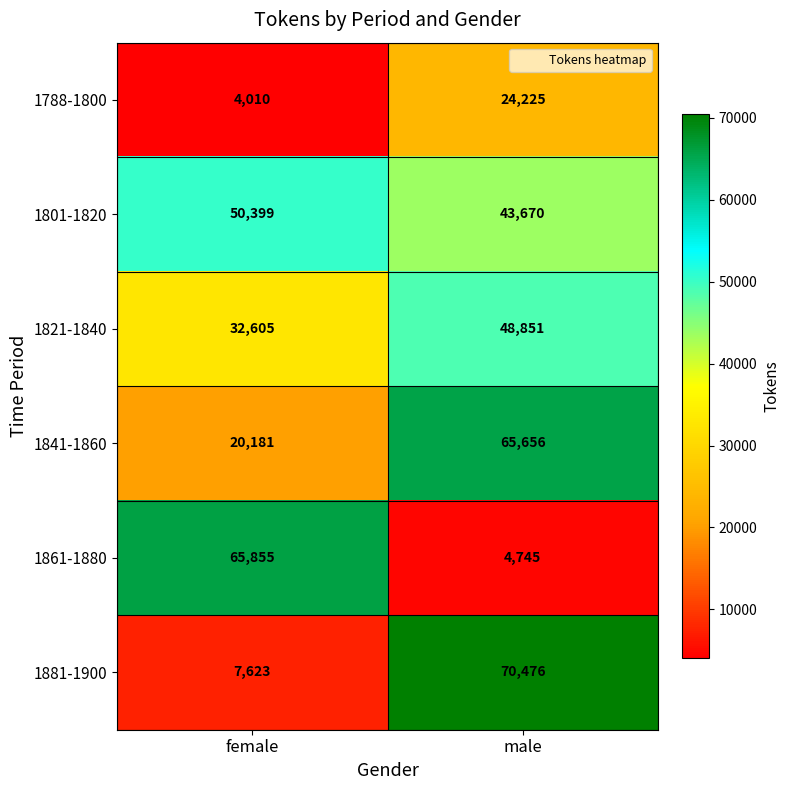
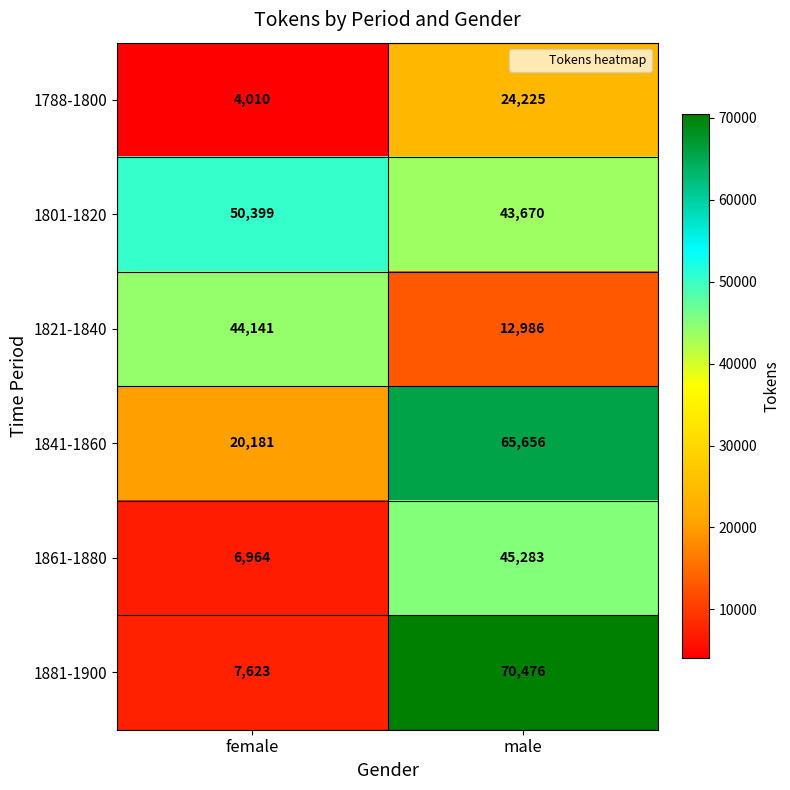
  {
    "1788-1800": {
      "female": "4,010",
      "male": "24,225"
    },
    "1801-1820": {
      "female": "50,399",
      "male": "43,670"
    },
    "1821-1840": {
-     "female": "32,605",
-     "male": "48,851"
+     "female": "44,141",
+     "male": "12,986"
    },
    "1841-1860": {
      "female": "20,181",
      "male": "65,656"
    },
    "1861-1880": {
-     "female": "65,855",
-     "male": "4,745"
+     "female": "6,964",
+     "male": "45,283"
    },
    "1881-1900": {
      "female": "7,623",
      "male": "70,476"
    }
  }
